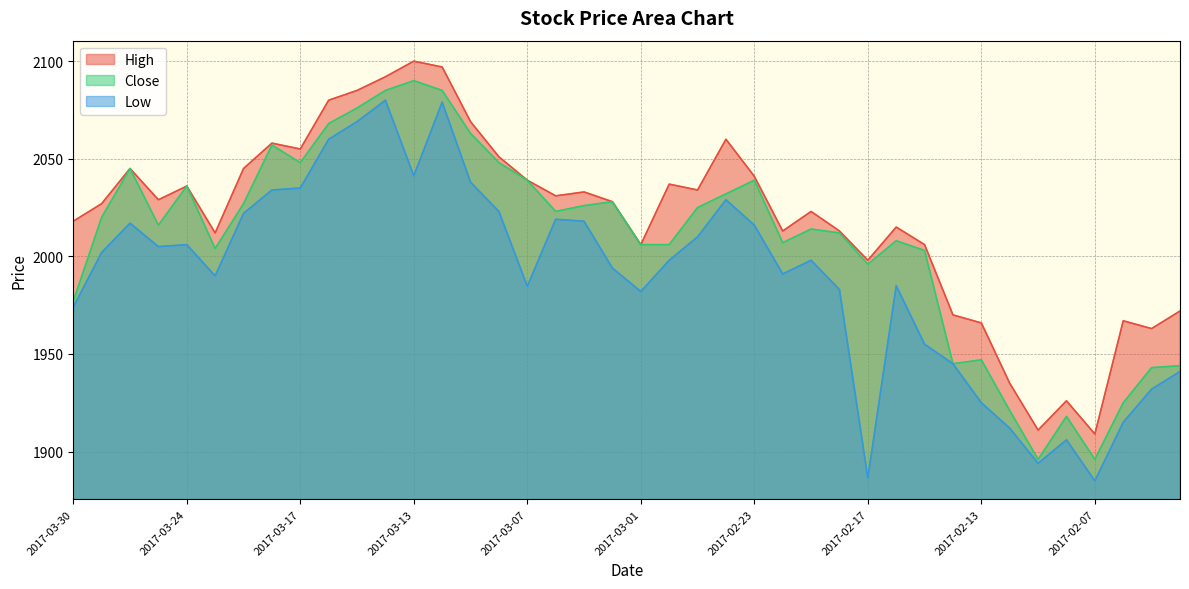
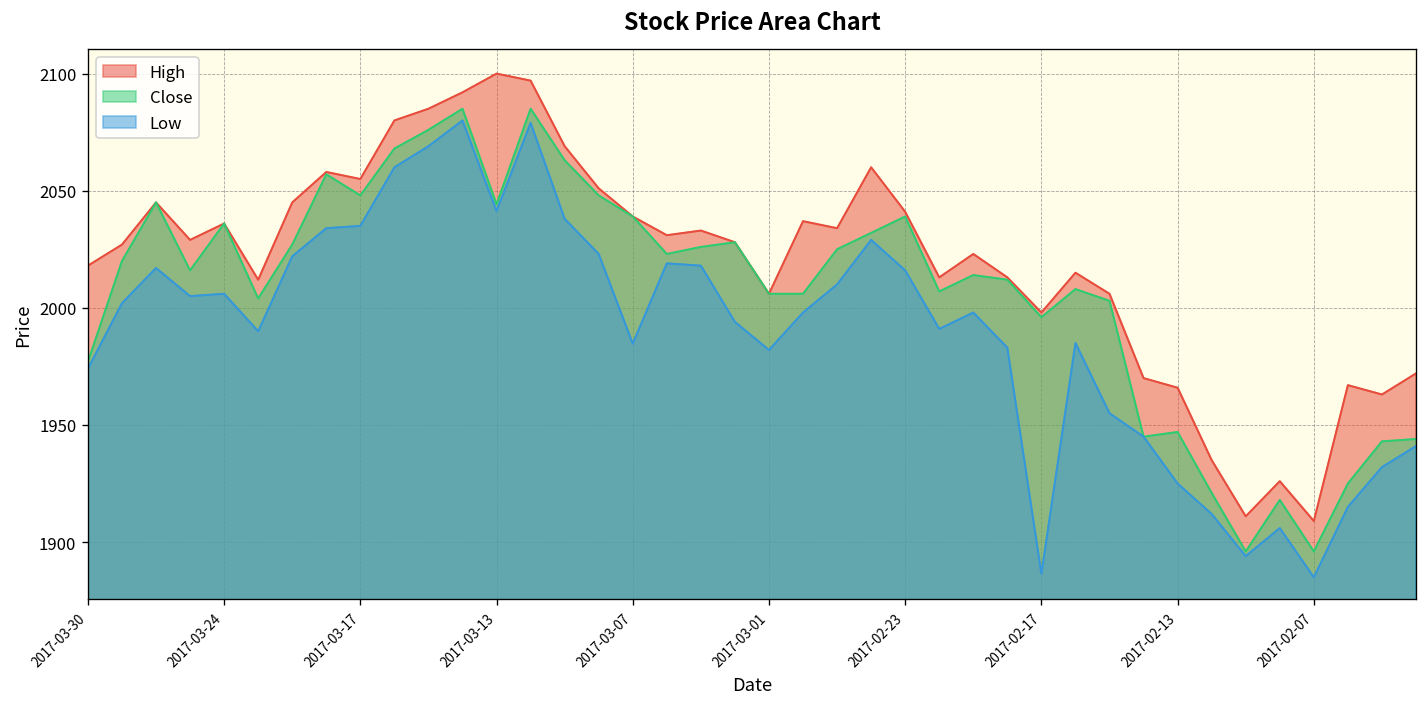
  {
    "High": {
      "2017-03-30": 2018,
      "2017-03-17": 2055,
      "2017-03-13": 2100,
      "2017-02-23": 2041,
      "2017-02-17": 1998,
      "2017-02-13": 1966,
      "2017-02-07": 1909
    },
    "Close": {
      "2017-03-30": 1977,
      "2017-03-17": 2048,
-     "2017-03-13": 2090,
+     "2017-03-13": 2044,
      "2017-02-23": 2039,
      "2017-02-17": 1996,
      "2017-02-13": 1947,
      "2017-02-07": 1896
    },
    "Low": {
      "2017-03-30": 1974,
      "2017-03-24": 2006,
      "2017-03-17": 2035,
      "2017-03-13": 2041,
      "2017-03-07": 1985,
      "2017-03-01": 1982,
      "2017-02-23": 2016,
      "2017-02-17": 1887,
      "2017-02-13": 1925,
      "2017-02-07": 1885
    }
  }
